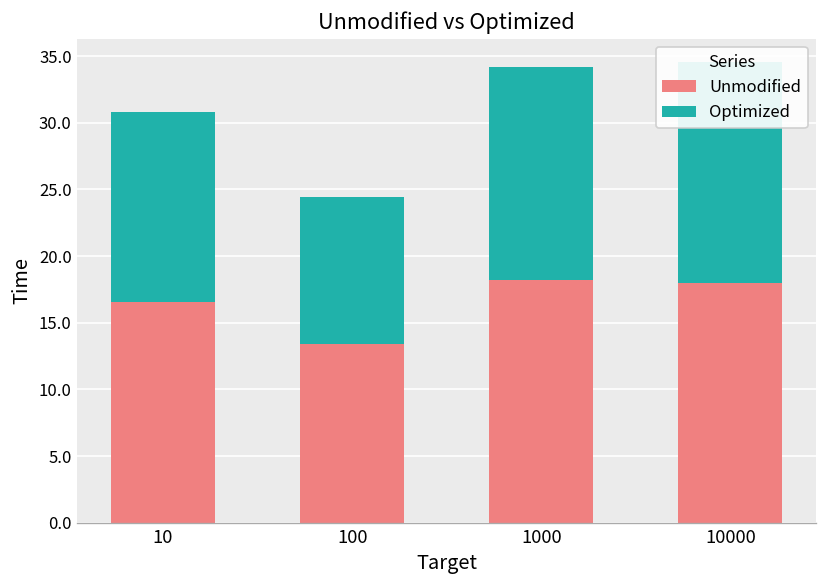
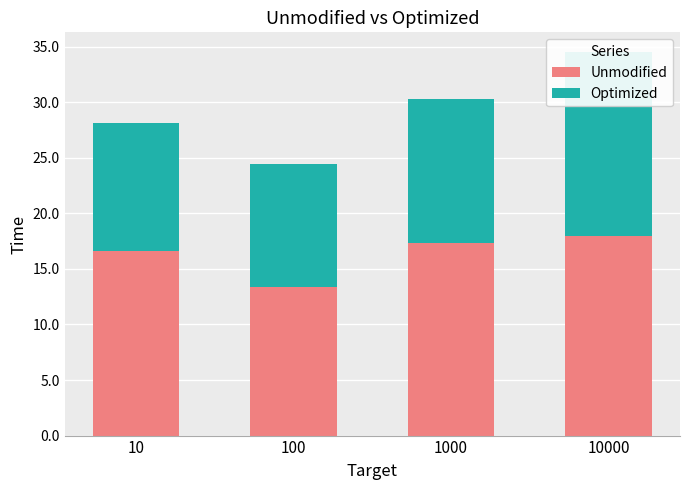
  {
    "Unmodified": {
      "10": 16.6,
      "100": 13.4,
-     "1000": 18.2,
+     "1000": 17.4,
      "10000": 18.0
    },
    "Optimized": {
-     "10": 14.2,
+     "10": 11.6,
      "100": 11.0,
-     "1000": 15.9
+     "1000": 12.9
    }
  }
